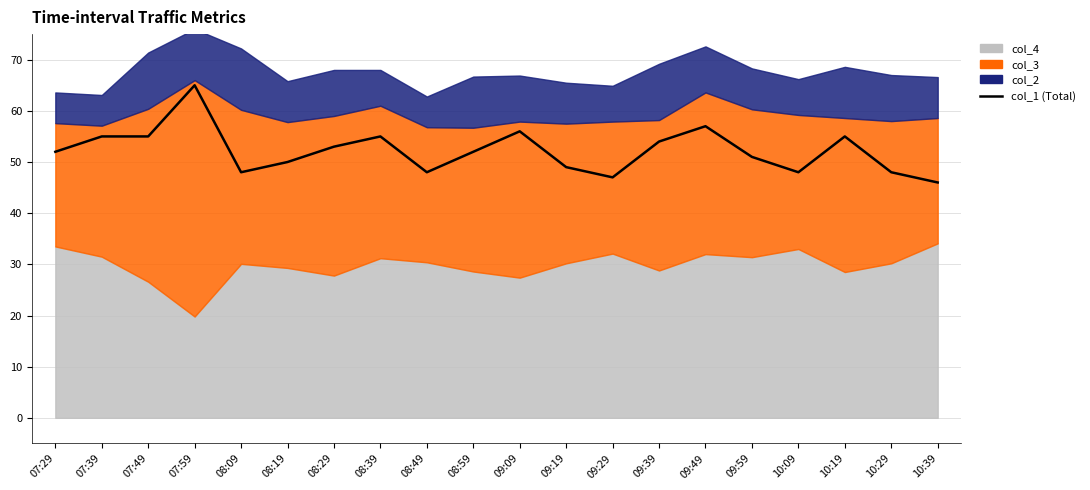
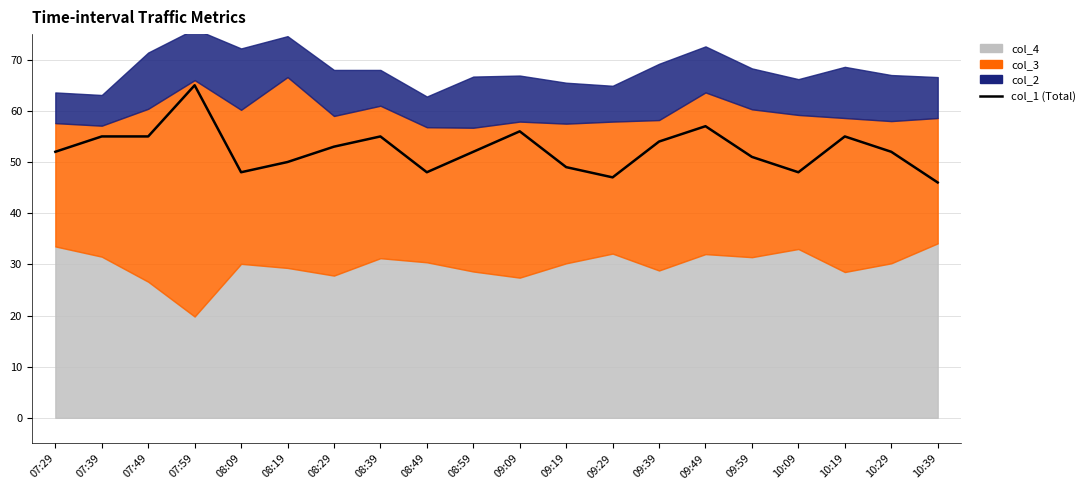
  {
    "col_1 (Total)": {
      "07:29": 52,
      "07:39": 55,
      "07:49": 55,
      "07:59": 65,
      "08:09": 48,
      "08:19": 50,
      "08:29": 53,
      "08:39": 55,
      "08:49": 48,
      "08:59": 52,
      "09:09": 56,
      "09:19": 49,
      "09:29": 47,
      "09:39": 54,
      "09:49": 57,
      "09:59": 51,
      "10:09": 48,
      "10:19": 55,
-     "10:29": 48,
+     "10:29": 52,
      "10:39": 46
    },
    "col_4": {
      "07:29": 34,
      "07:39": 32,
      "07:49": 27,
      "07:59": 20,
      "08:09": 30,
      "08:19": 29,
      "08:29": 28,
      "08:39": 31,
      "08:49": 30,
      "08:59": 29,
      "09:09": 27,
      "09:19": 30,
      "09:29": 32,
      "09:39": 29,
      "09:49": 32,
      "09:59": 31,
      "10:09": 33,
      "10:19": 29,
      "10:29": 30,
      "10:39": 34
    },
    "col_3": {
      "07:29": 24,
      "07:39": 26,
      "07:49": 34,
      "07:59": 46,
      "08:09": 30,
-     "08:19": 28,
+     "08:19": 37,
      "08:29": 31,
      "08:39": 30,
      "08:49": 26,
      "08:59": 28,
      "09:09": 31,
      "09:19": 27,
      "09:29": 26,
      "09:39": 29,
      "09:49": 32,
      "09:59": 29,
      "10:09": 26,
      "10:19": 30,
      "10:29": 28,
      "10:39": 25
    },
    "col_2": {
      "07:29": 6,
      "07:39": 6,
      "07:49": 11,
      "08:09": 12,
      "08:19": 8,
      "08:29": 9,
      "08:39": 7,
      "08:49": 6,
      "08:59": 10,
      "09:09": 9,
      "09:19": 8,
      "09:29": 7,
      "09:39": 11,
      "09:49": 9,
      "09:59": 8,
      "10:09": 7,
      "10:19": 10,
      "10:29": 9,
      "10:39": 8
    }
  }
